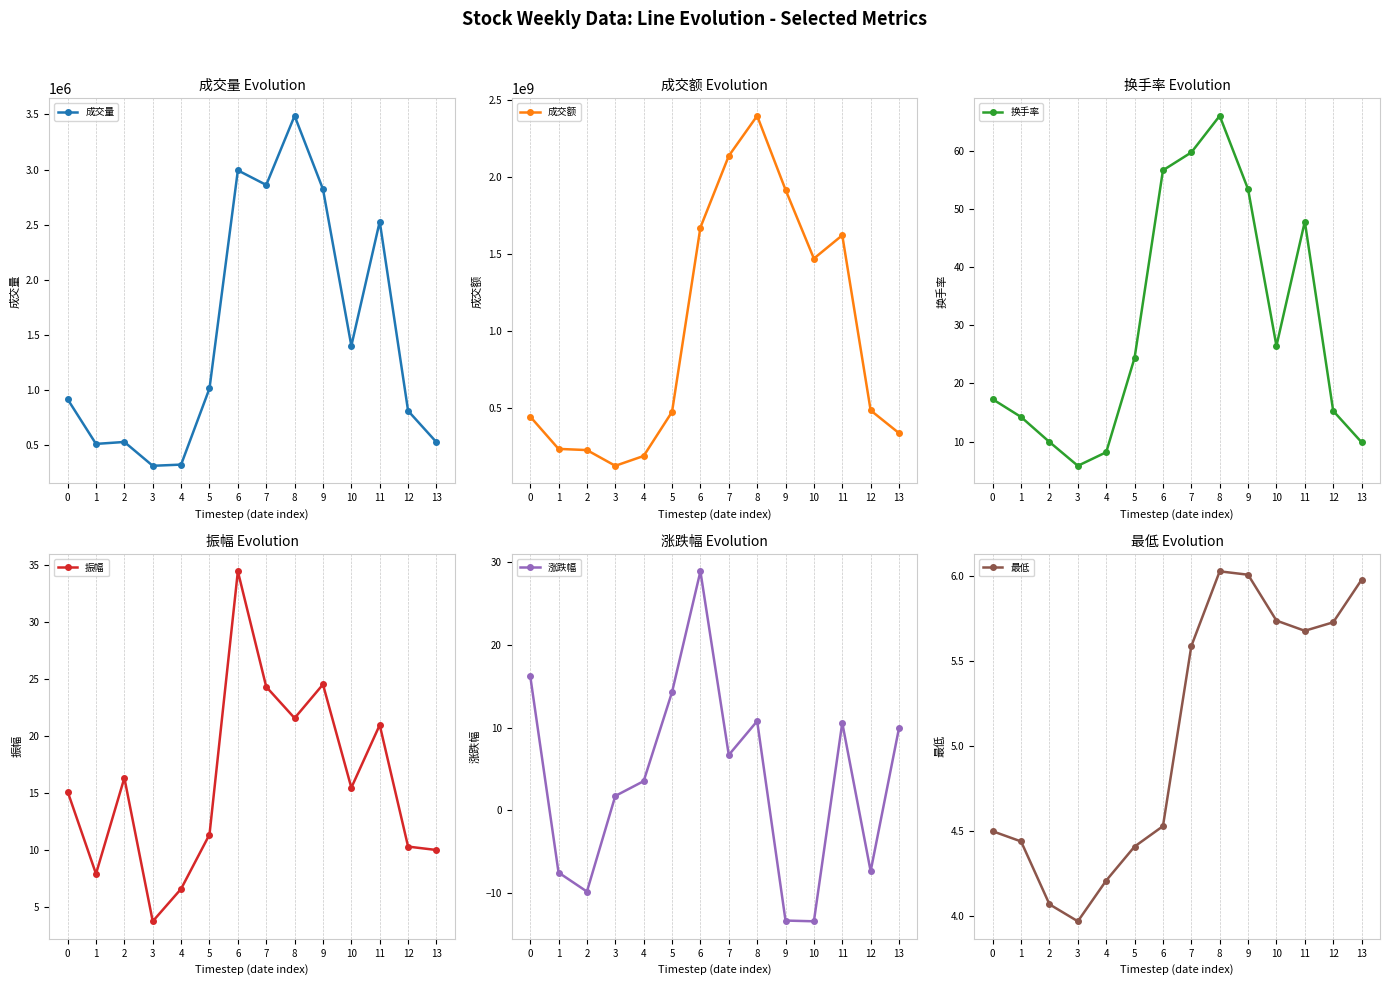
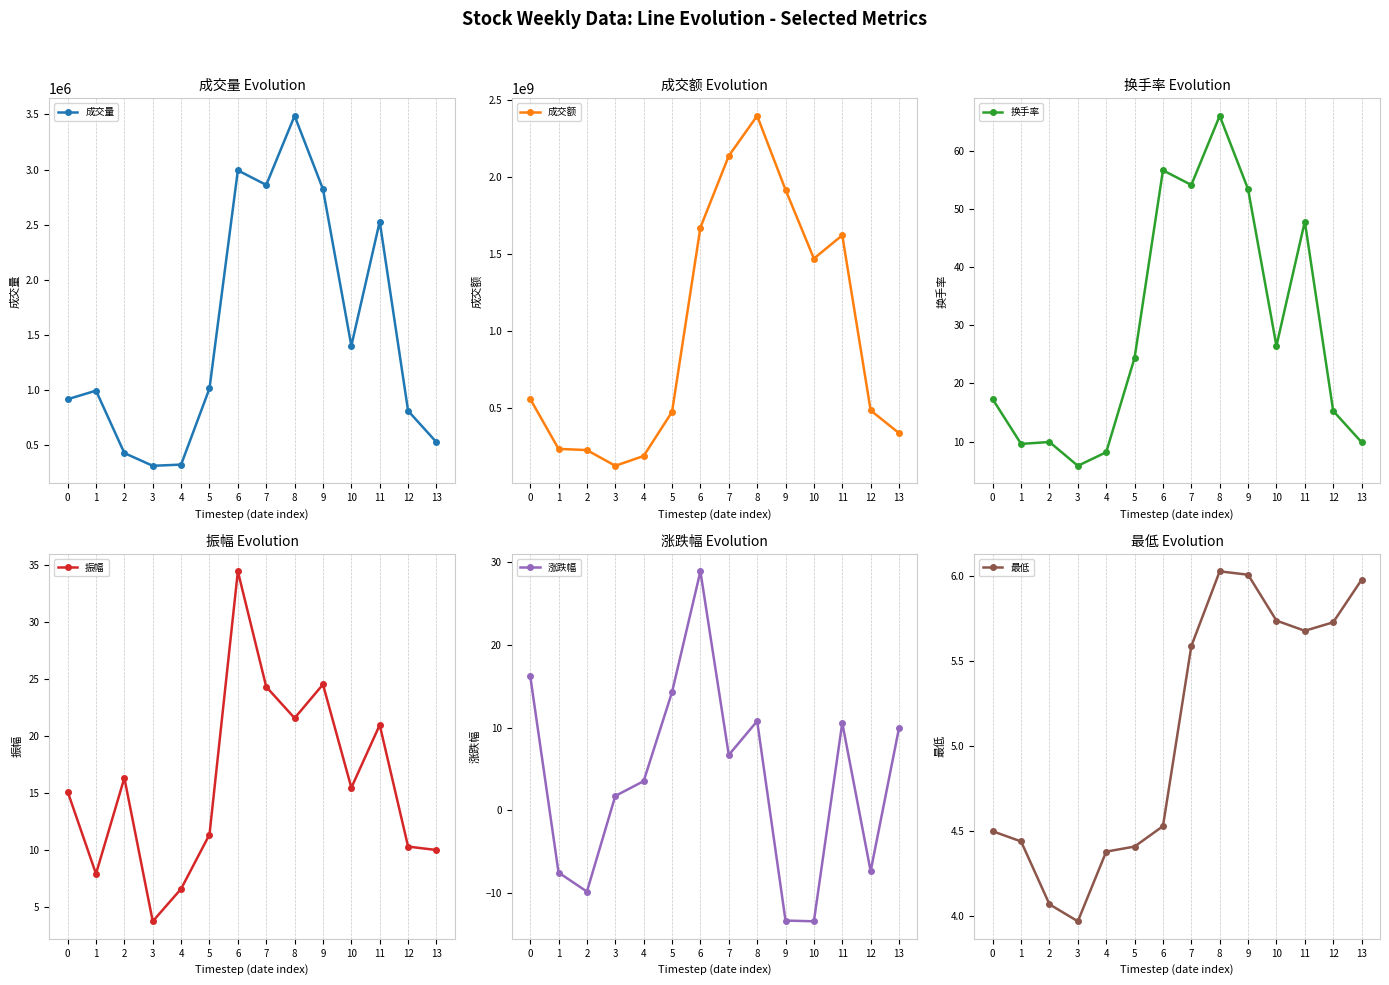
  {
    "成交量 Evolution": {
      "0": 910000,
-     "1": 510000,
-     "2": 520000,
+     "1": 990000,
+     "2": 420000,
      "3": 310000,
      "4": 320000,
      "5": 1010000,
      "6": 2990000,
      "7": 2860000,
      "8": 3490000,
      "9": 2820000,
      "10": 1400000,
      "11": 2530000,
      "12": 810000,
      "13": 520000
    },
    "成交额 Evolution": {
-     "0": 440000000,
+     "0": 560000000,
      "1": 230000000,
      "2": 230000000,
      "3": 120000000,
      "4": 190000000,
      "5": 470000000,
      "6": 1670000000,
      "7": 2140000000,
      "8": 2400000000,
      "9": 1920000000,
      "10": 1470000000,
      "11": 1620000000,
      "12": 480000000,
      "13": 340000000
    },
    "换手率 Evolution": {
      "0": 17,
-     "1": 14,
+     "1": 10,
      "2": 10,
      "3": 6,
      "4": 8,
      "5": 24,
      "6": 57,
-     "7": 60,
+     "7": 54,
      "8": 66,
      "9": 53,
      "10": 26,
      "11": 48,
      "12": 15,
      "13": 10
    },
    "振幅 Evolution": {
      "0": 15.1,
      "1": 7.9,
      "2": 16.3,
      "3": 3.8,
      "4": 6.6,
      "5": 11.4,
      "6": 34.5,
      "7": 24.3,
      "8": 21.6,
      "9": 24.6,
      "10": 15.5,
      "11": 21.0,
      "12": 10.3,
      "13": 10.0
    },
    "涨跌幅 Evolution": {
      "0": 16,
      "1": -8,
      "2": -10,
      "3": 2,
      "4": 4,
      "5": 14,
      "6": 29,
      "7": 7,
      "8": 11,
      "9": -13,
      "10": -13,
      "11": 11,
      "12": -7,
      "13": 10
    },
    "最低 Evolution": {
      "0": 4.50,
      "1": 4.44,
      "2": 4.07,
      "3": 3.97,
-     "4": 4.21,
+     "4": 4.38,
      "5": 4.41,
      "6": 4.53,
      "7": 5.59,
      "8": 6.03,
      "9": 6.01,
      "10": 5.74,
      "11": 5.68,
      "12": 5.73,
      "13": 5.98
    }
  }
